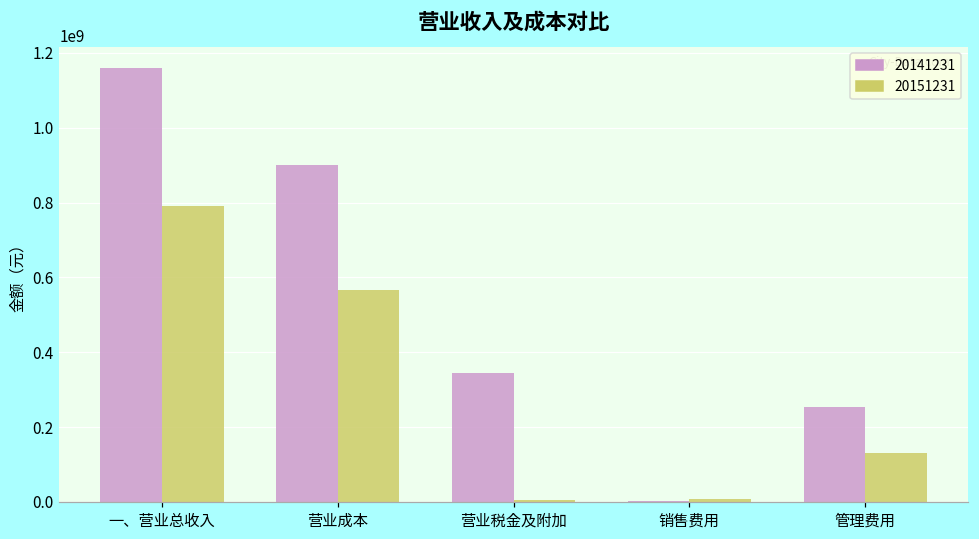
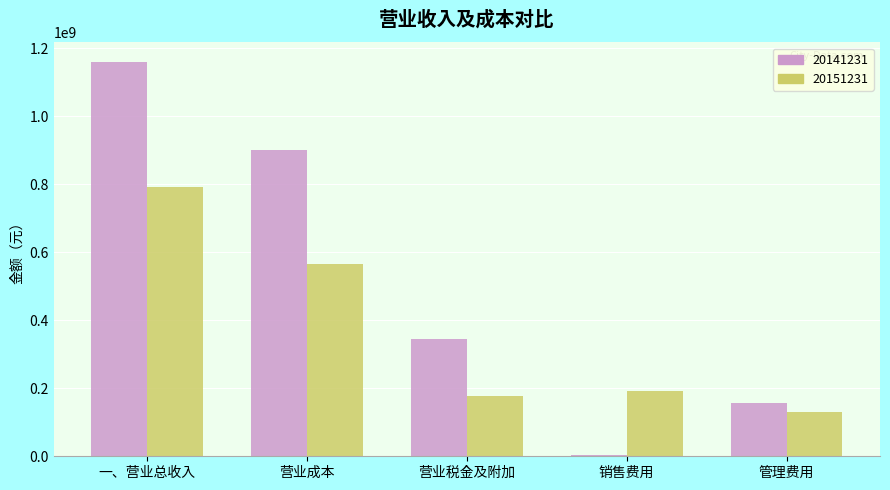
  {
    "20141231": {
      "一、营业总收入": 1160000000,
      "营业成本": 900000000,
      "营业税金及附加": 340000000,
-     "管理费用": 250000000
+     "管理费用": 160000000
    },
    "20151231": {
      "一、营业总收入": 790000000,
      "营业成本": 570000000,
-     "营业税金及附加": 10000000,
-     "销售费用": 10000000,
+     "营业税金及附加": 180000000,
+     "销售费用": 190000000,
      "管理费用": 130000000
    }
  }
